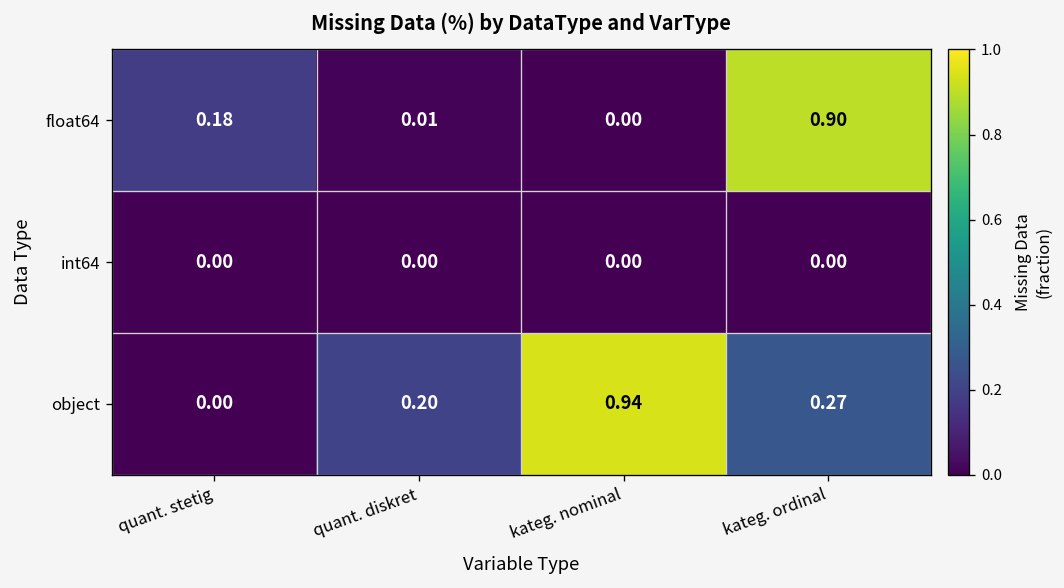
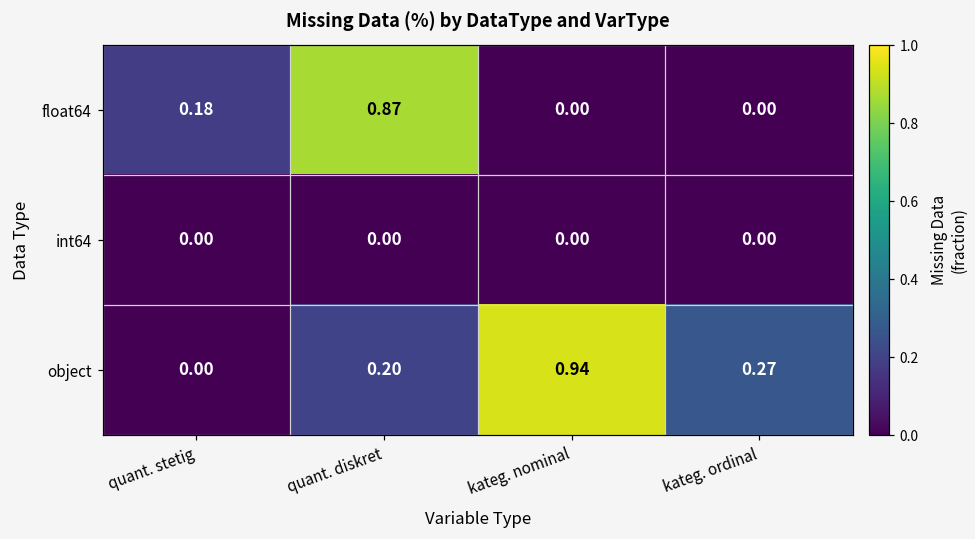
  {
    "float64": {
      "quant. stetig": 0.18,
-     "quant. diskret": 0.01,
+     "quant. diskret": 0.87,
      "kateg. nominal": 0.00,
-     "kateg. ordinal": 0.90
+     "kateg. ordinal": 0.00
    },
    "int64": {
      "quant. stetig": 0.00,
      "quant. diskret": 0.00,
      "kateg. nominal": 0.00,
      "kateg. ordinal": 0.00
    },
    "object": {
      "quant. stetig": 0.00,
      "quant. diskret": 0.20,
      "kateg. nominal": 0.94,
      "kateg. ordinal": 0.27
    }
  }
